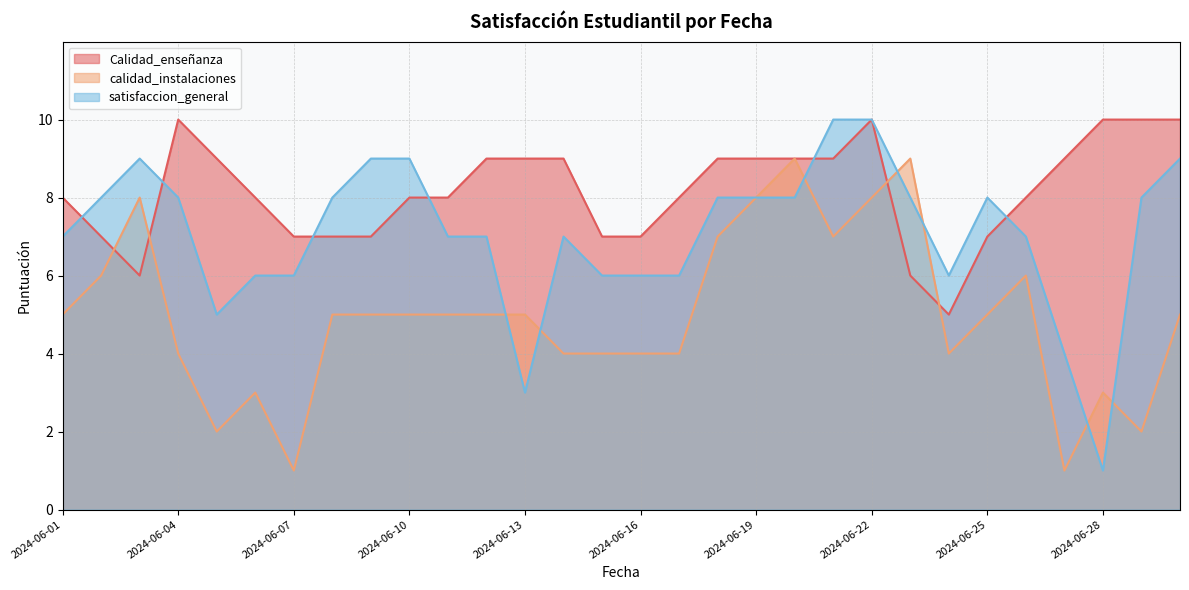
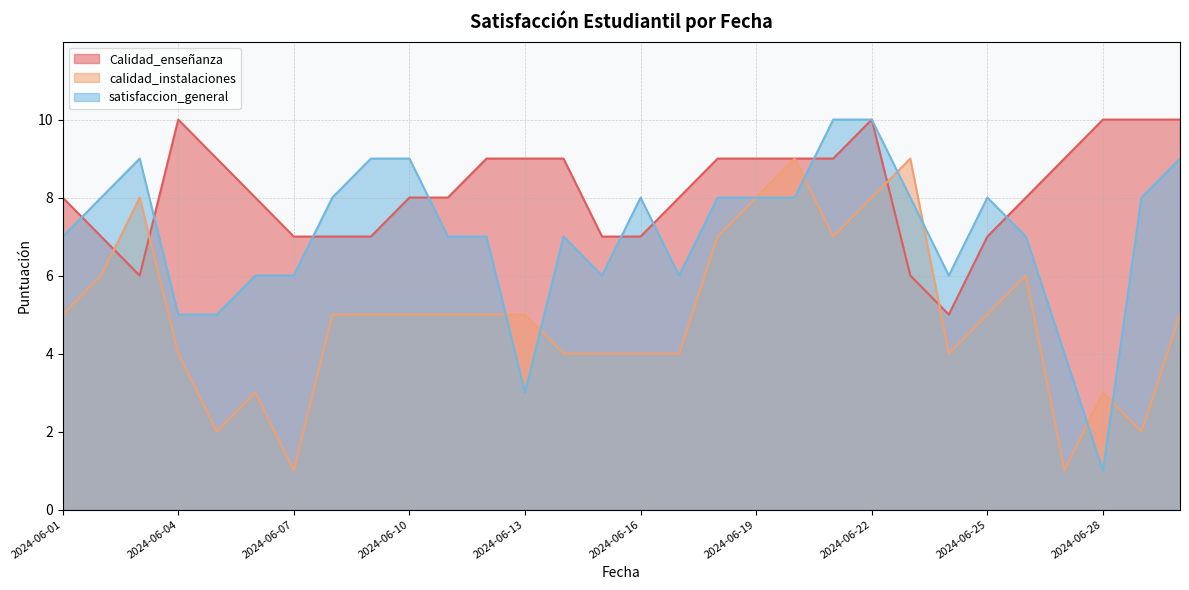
  {
    "satisfaccion_general": {
      "2024-06-01": 7,
-     "2024-06-04": 8,
+     "2024-06-04": 5,
      "2024-06-07": 6,
      "2024-06-10": 9,
      "2024-06-13": 3,
-     "2024-06-16": 6,
+     "2024-06-16": 8,
      "2024-06-25": 8,
      "2024-06-28": 1
    }
  }
